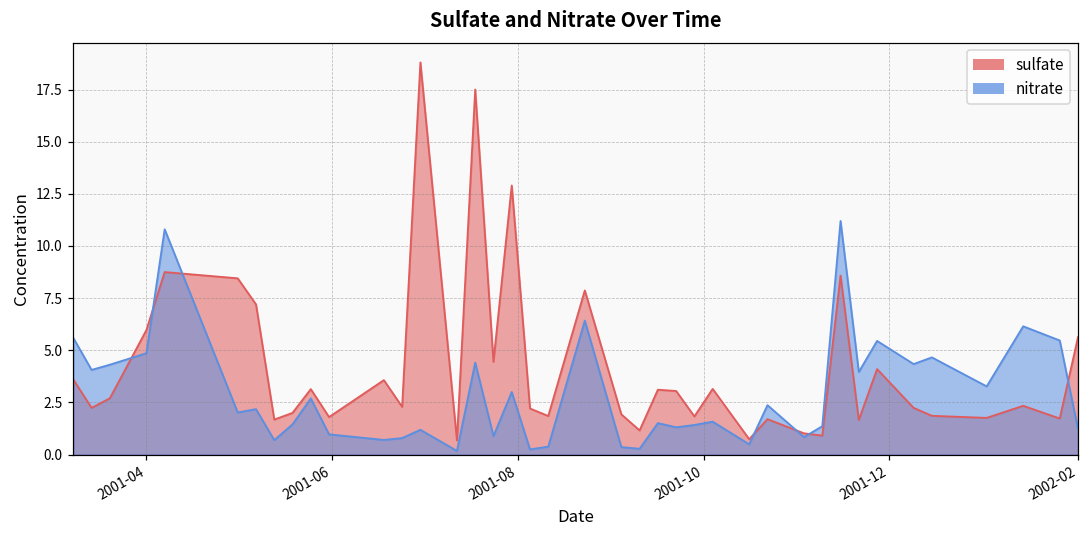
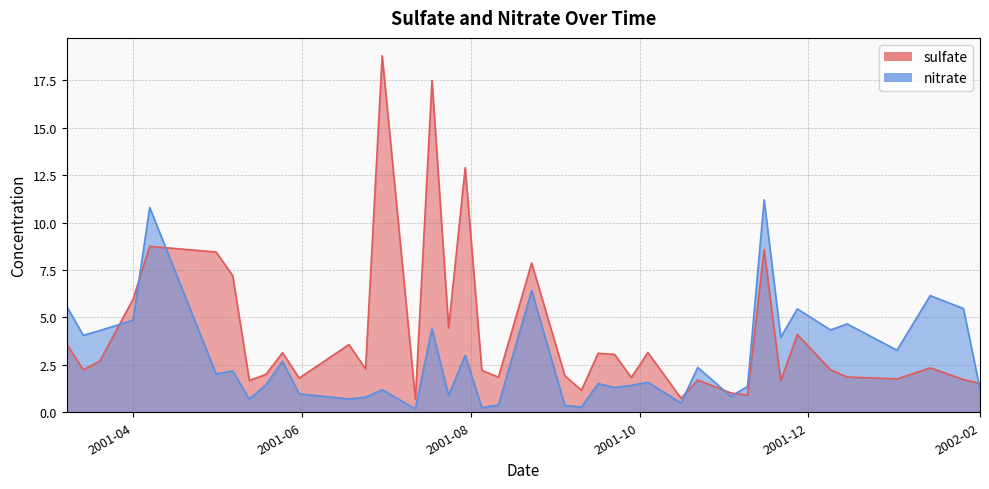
  {
    "sulfate": {
      "2001-04": 6.0,
-     "2002-02": 5.6
+     "2002-02": 1.5
    },
    "nitrate": {
      "2001-04": 4.9,
      "2002-02": 1.2
    }
  }
